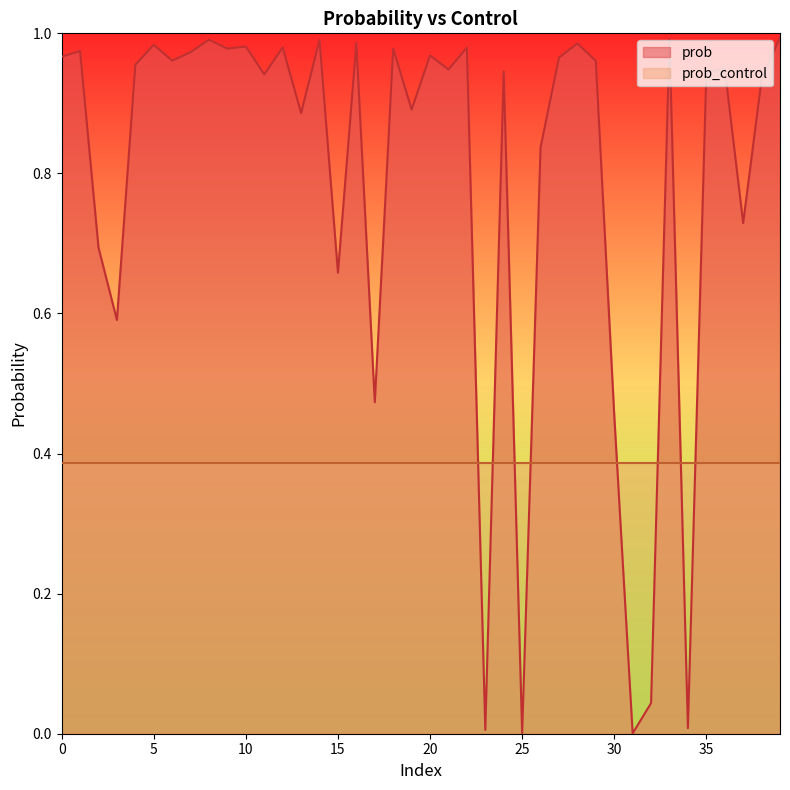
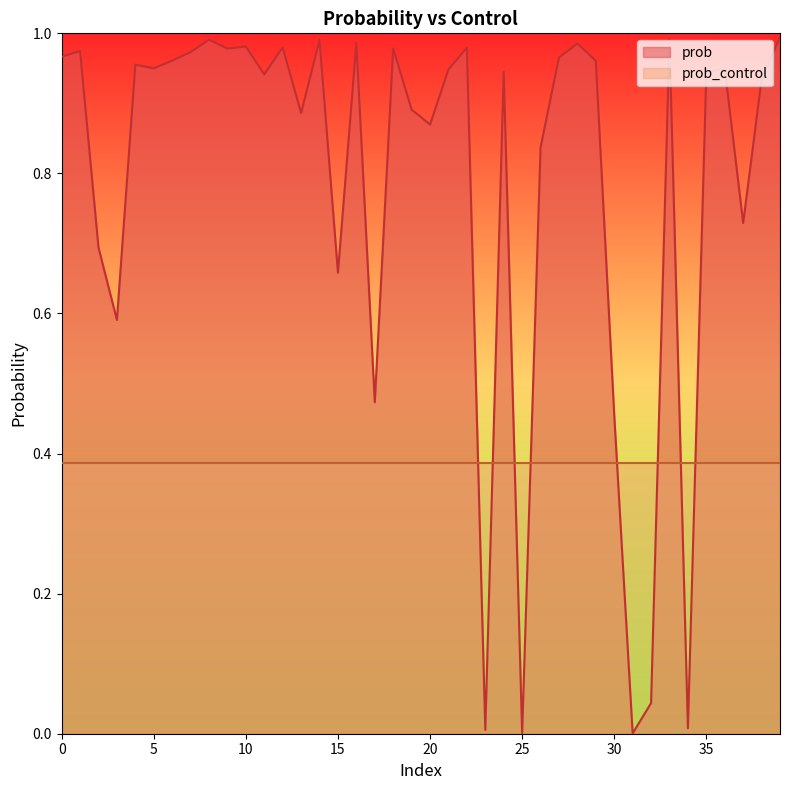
  {
    "prob": {
      "0": 0.97,
-     "5": 0.98,
+     "5": 0.95,
      "10": 0.98,
      "15": 0.66,
-     "20": 0.97,
+     "20": 0.87,
      "25": 0.00,
      "30": 0.46
    },
    "prob_control": {
      "0": 0.39,
      "5": 0.39,
      "10": 0.39,
      "15": 0.39,
      "20": 0.39,
      "25": 0.39,
      "30": 0.39,
      "35": 0.39
    }
  }
